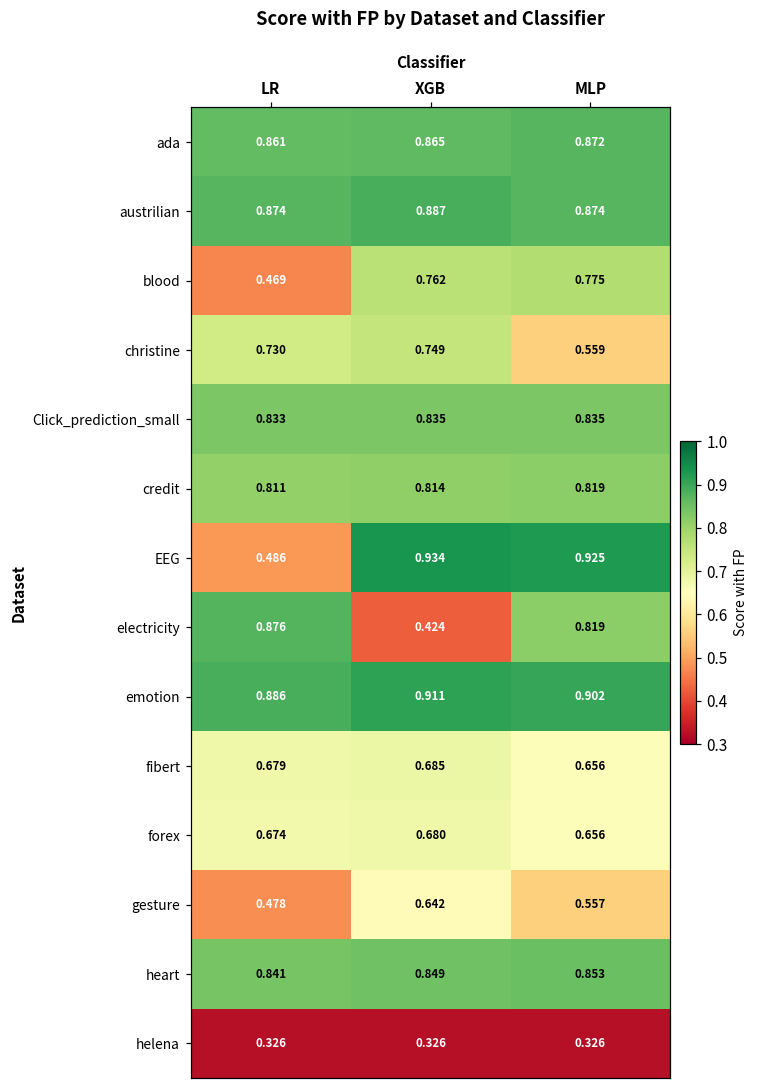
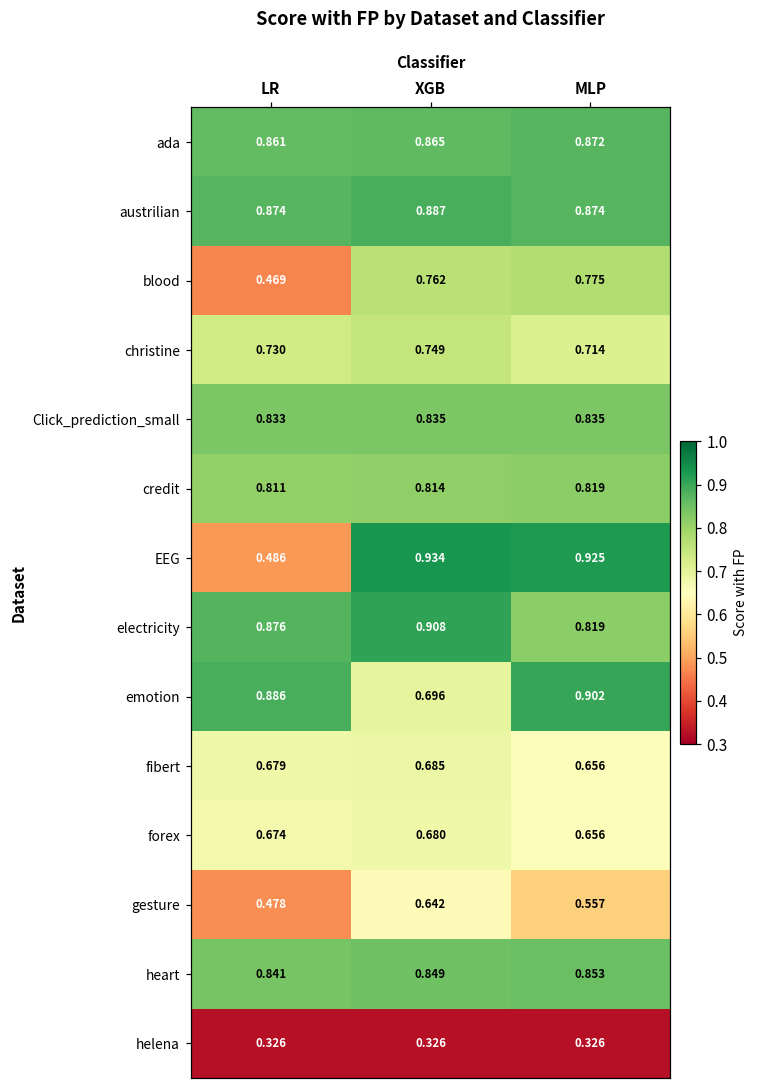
  {
    "ada": {
      "LR": 0.861,
      "XGB": 0.865,
      "MLP": 0.872
    },
    "austrilian": {
      "LR": 0.874,
      "XGB": 0.887,
      "MLP": 0.874
    },
    "blood": {
      "LR": 0.469,
      "XGB": 0.762,
      "MLP": 0.775
    },
    "christine": {
      "LR": 0.730,
      "XGB": 0.749,
-     "MLP": 0.559
+     "MLP": 0.714
    },
    "Click_prediction_small": {
      "LR": 0.833,
      "XGB": 0.835,
      "MLP": 0.835
    },
    "credit": {
      "LR": 0.811,
      "XGB": 0.814,
      "MLP": 0.819
    },
    "EEG": {
      "LR": 0.486,
      "XGB": 0.934,
      "MLP": 0.925
    },
    "electricity": {
      "LR": 0.876,
-     "XGB": 0.424,
+     "XGB": 0.908,
      "MLP": 0.819
    },
    "emotion": {
      "LR": 0.886,
-     "XGB": 0.911,
+     "XGB": 0.696,
      "MLP": 0.902
    },
    "fibert": {
      "LR": 0.679,
      "XGB": 0.685,
      "MLP": 0.656
    },
    "forex": {
      "LR": 0.674,
      "XGB": 0.680,
      "MLP": 0.656
    },
    "gesture": {
      "LR": 0.478,
      "XGB": 0.642,
      "MLP": 0.557
    },
    "heart": {
      "LR": 0.841,
      "XGB": 0.849,
      "MLP": 0.853
    },
    "helena": {
      "LR": 0.326,
      "XGB": 0.326,
      "MLP": 0.326
    }
  }
